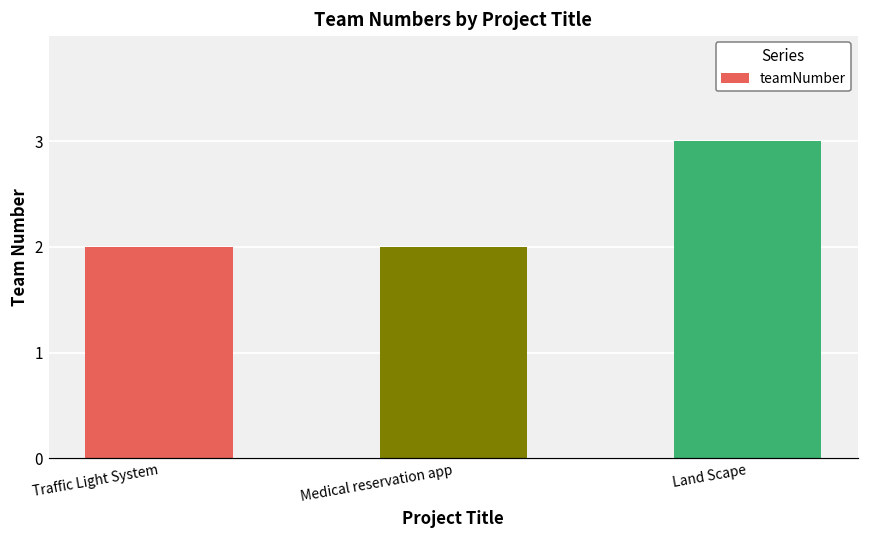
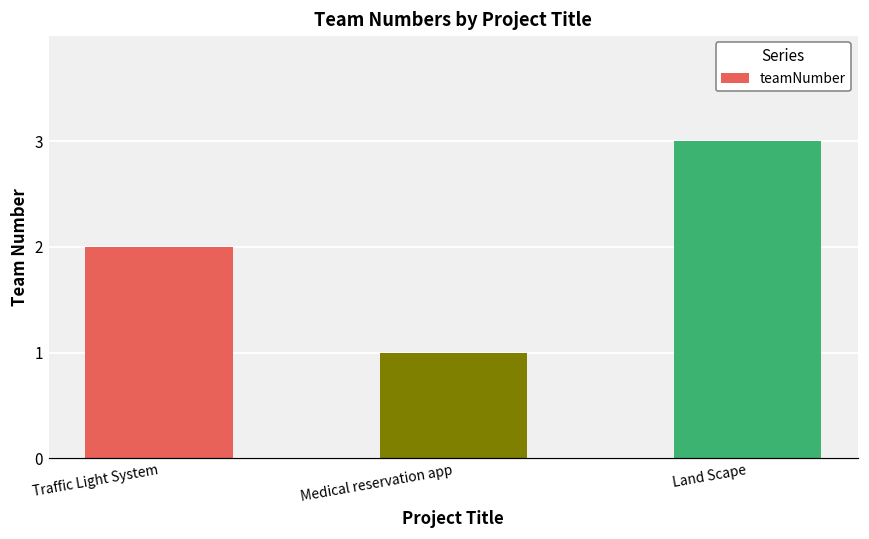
  {
    "Traffic Light System": 2,
-   "Medical reservation app": 2,
+   "Medical reservation app": 1,
    "Land Scape": 3
  }
